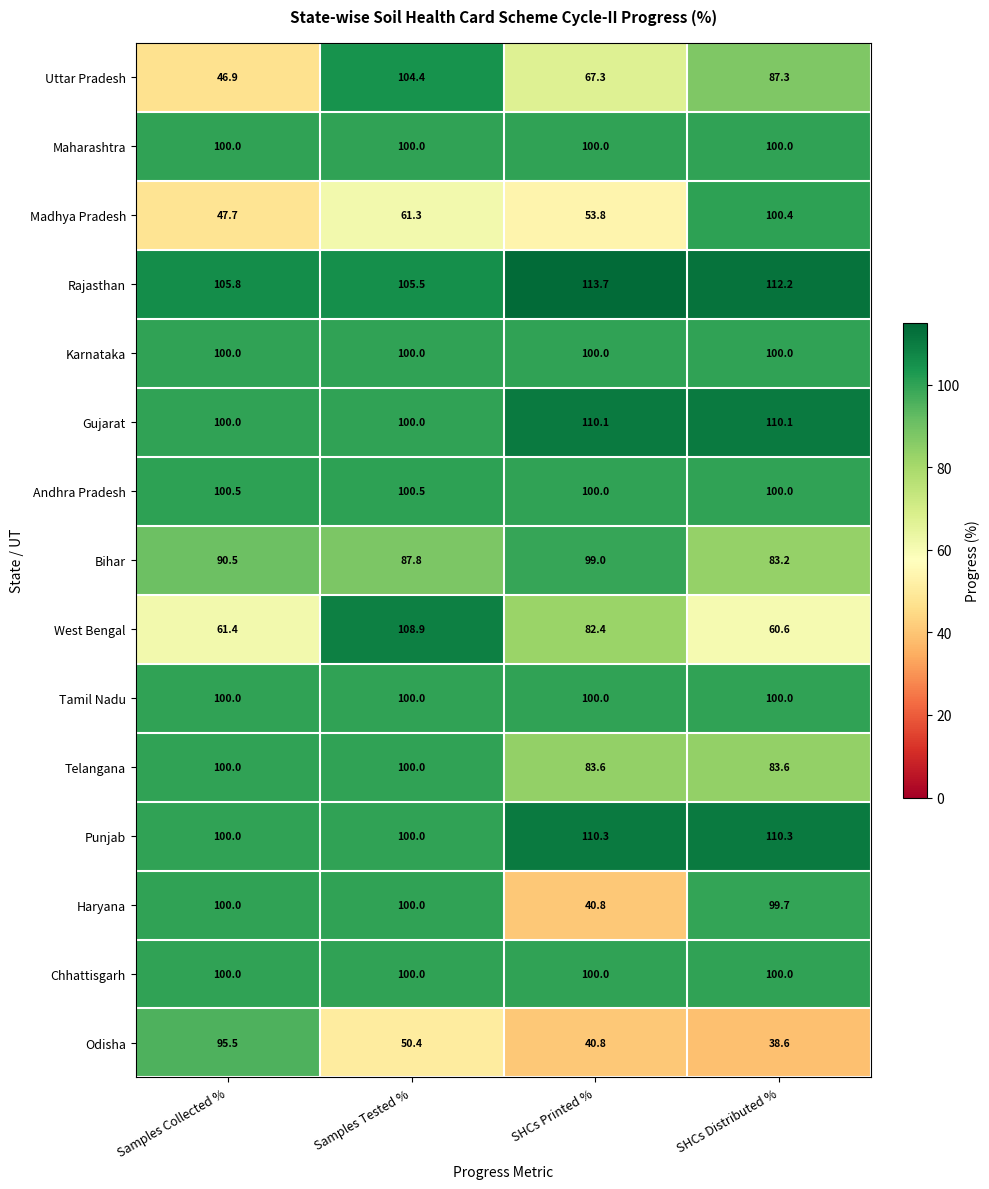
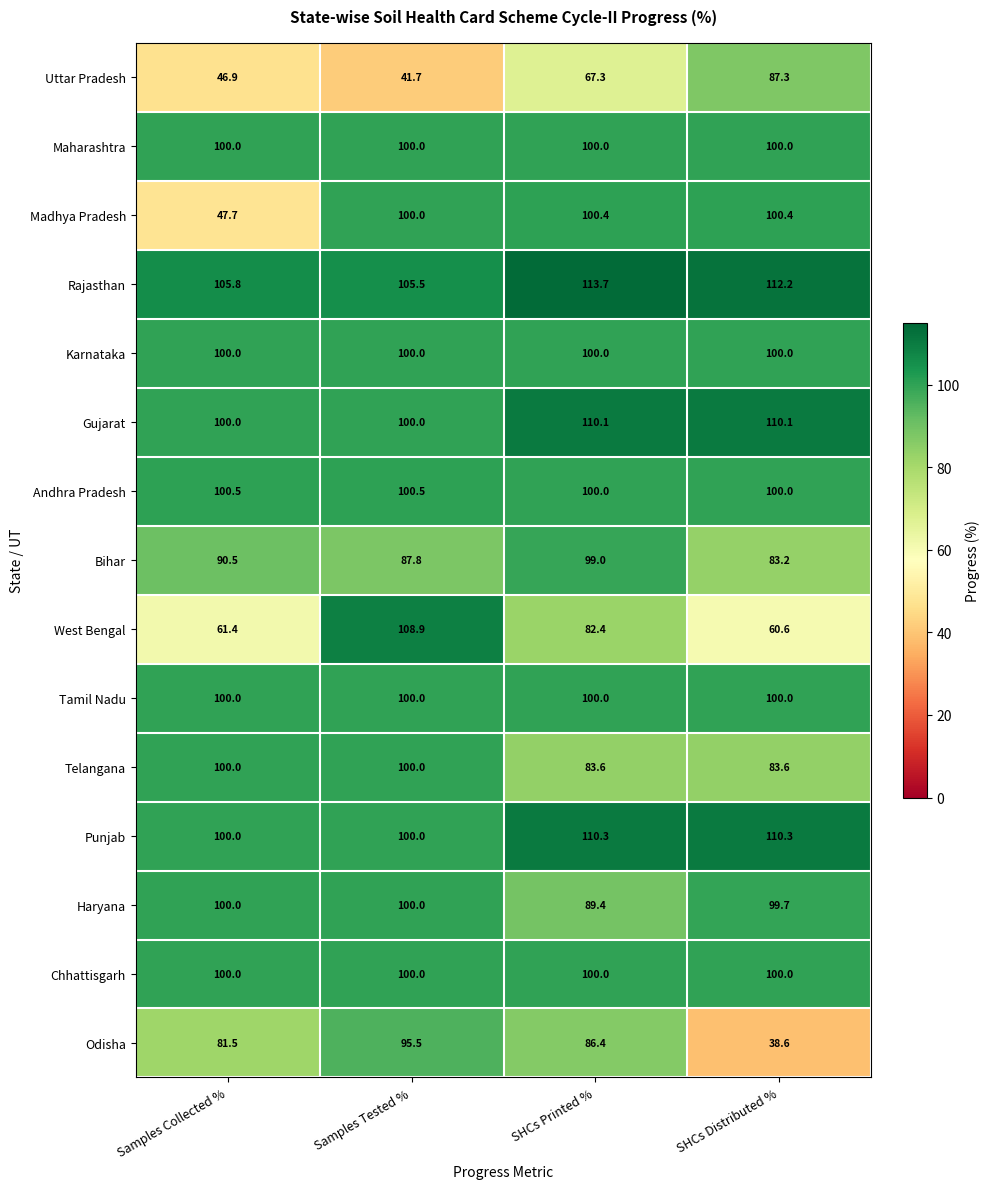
  {
    "Uttar Pradesh": {
      "Samples Collected %": 46.9,
-     "Samples Tested %": 104.4,
+     "Samples Tested %": 41.7,
      "SHCs Printed %": 67.3,
      "SHCs Distributed %": 87.3
    },
    "Maharashtra": {
      "Samples Collected %": 100.0,
      "Samples Tested %": 100.0,
      "SHCs Printed %": 100.0,
      "SHCs Distributed %": 100.0
    },
    "Madhya Pradesh": {
      "Samples Collected %": 47.7,
-     "Samples Tested %": 61.3,
-     "SHCs Printed %": 53.8,
+     "Samples Tested %": 100.0,
+     "SHCs Printed %": 100.4,
      "SHCs Distributed %": 100.4
    },
    "Rajasthan": {
      "Samples Collected %": 105.8,
      "Samples Tested %": 105.5,
      "SHCs Printed %": 113.7,
      "SHCs Distributed %": 112.2
    },
    "Karnataka": {
      "Samples Collected %": 100.0,
      "Samples Tested %": 100.0,
      "SHCs Printed %": 100.0,
      "SHCs Distributed %": 100.0
    },
    "Gujarat": {
      "Samples Collected %": 100.0,
      "Samples Tested %": 100.0,
      "SHCs Printed %": 110.1,
      "SHCs Distributed %": 110.1
    },
    "Andhra Pradesh": {
      "Samples Collected %": 100.5,
      "Samples Tested %": 100.5,
      "SHCs Printed %": 100.0,
      "SHCs Distributed %": 100.0
    },
    "Bihar": {
      "Samples Collected %": 90.5,
      "Samples Tested %": 87.8,
      "SHCs Printed %": 99.0,
      "SHCs Distributed %": 83.2
    },
    "West Bengal": {
      "Samples Collected %": 61.4,
      "Samples Tested %": 108.9,
      "SHCs Printed %": 82.4,
      "SHCs Distributed %": 60.6
    },
    "Tamil Nadu": {
      "Samples Collected %": 100.0,
      "Samples Tested %": 100.0,
      "SHCs Printed %": 100.0,
      "SHCs Distributed %": 100.0
    },
    "Telangana": {
      "Samples Collected %": 100.0,
      "Samples Tested %": 100.0,
      "SHCs Printed %": 83.6,
      "SHCs Distributed %": 83.6
    },
    "Punjab": {
      "Samples Collected %": 100.0,
      "Samples Tested %": 100.0,
      "SHCs Printed %": 110.3,
      "SHCs Distributed %": 110.3
    },
    "Haryana": {
      "Samples Collected %": 100.0,
      "Samples Tested %": 100.0,
-     "SHCs Printed %": 40.8,
+     "SHCs Printed %": 89.4,
      "SHCs Distributed %": 99.7
    },
    "Chhattisgarh": {
      "Samples Collected %": 100.0,
      "Samples Tested %": 100.0,
      "SHCs Printed %": 100.0,
      "SHCs Distributed %": 100.0
    },
    "Odisha": {
-     "Samples Collected %": 95.5,
-     "Samples Tested %": 50.4,
-     "SHCs Printed %": 40.8,
+     "Samples Collected %": 81.5,
+     "Samples Tested %": 95.5,
+     "SHCs Printed %": 86.4,
      "SHCs Distributed %": 38.6
    }
  }
